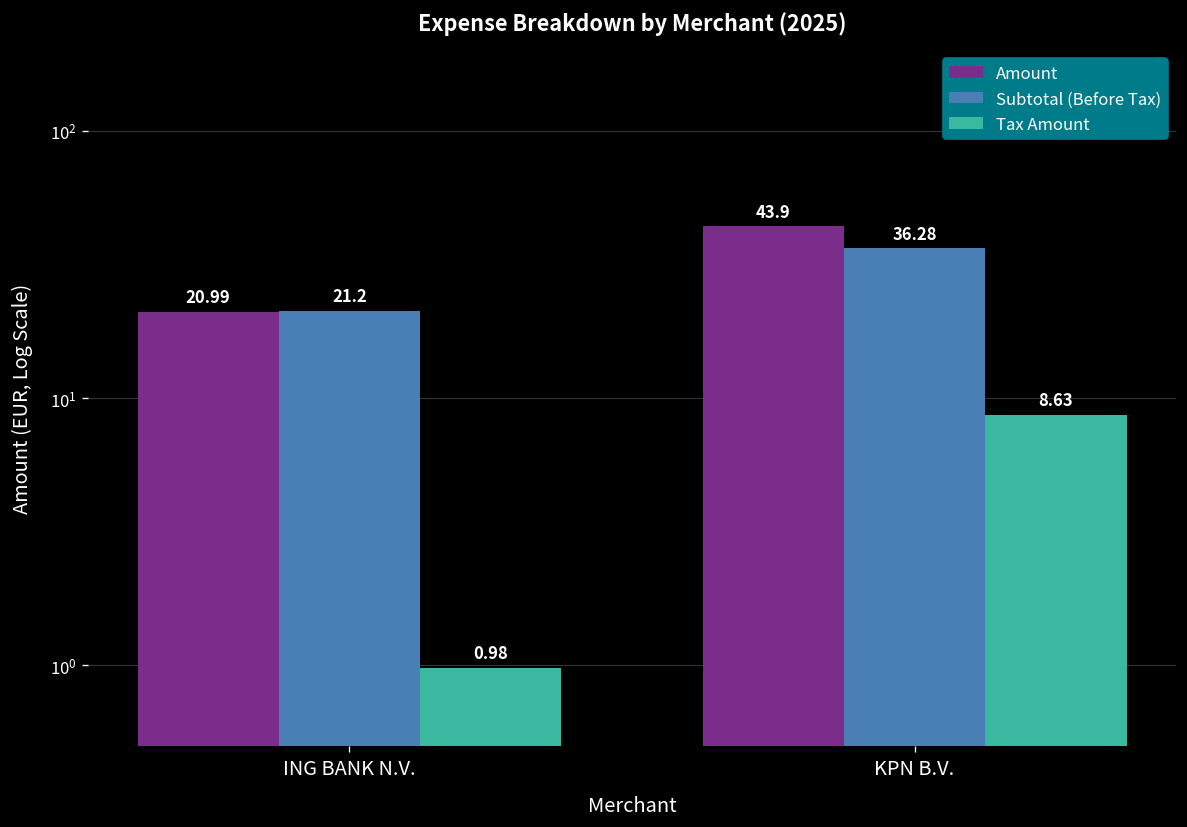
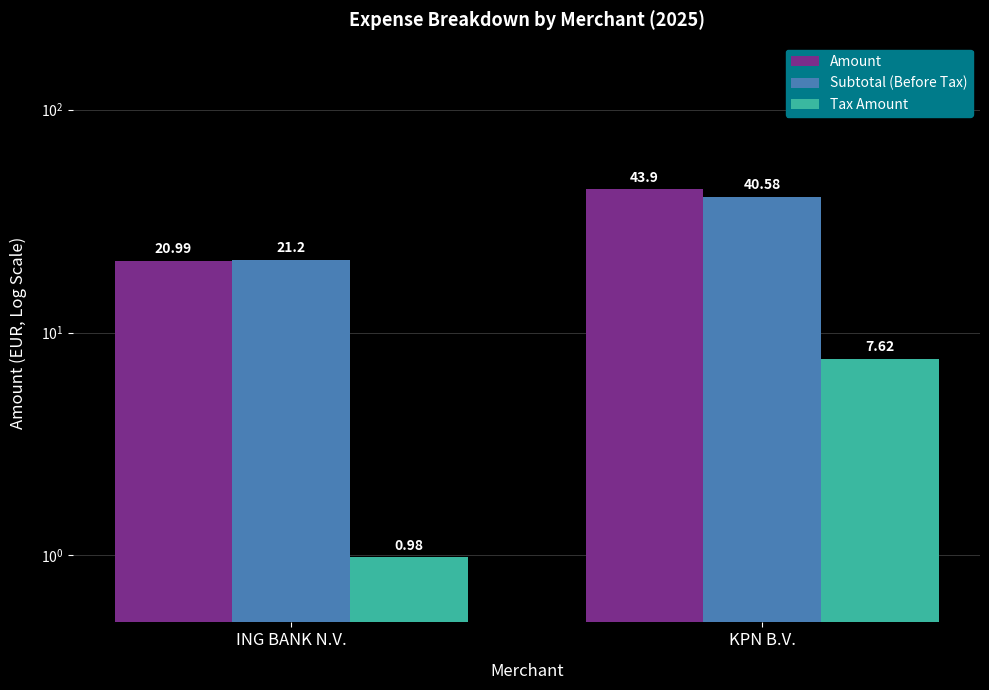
  {
    "Amount": {
      "ING BANK N.V.": 20.99,
      "KPN B.V.": 43.9
    },
    "Subtotal (Before Tax)": {
      "ING BANK N.V.": 21.2,
-     "KPN B.V.": 36.28
+     "KPN B.V.": 40.58
    },
    "Tax Amount": {
      "ING BANK N.V.": 0.98,
-     "KPN B.V.": 8.63
+     "KPN B.V.": 7.62
    }
  }
